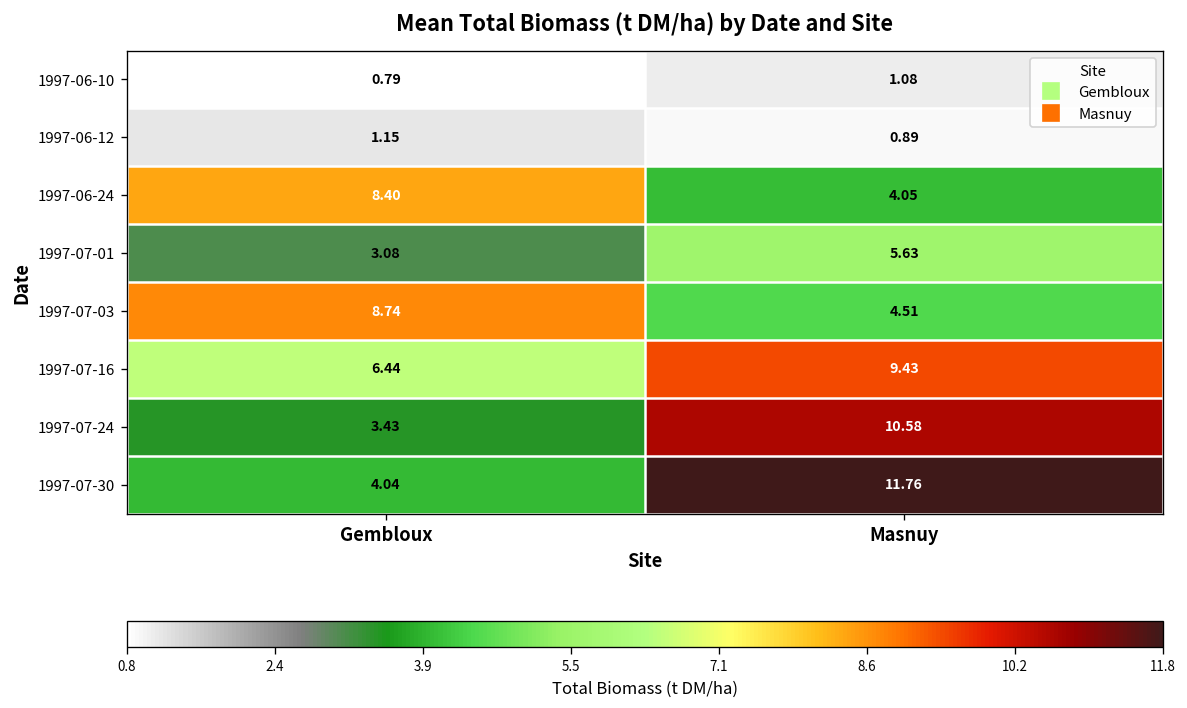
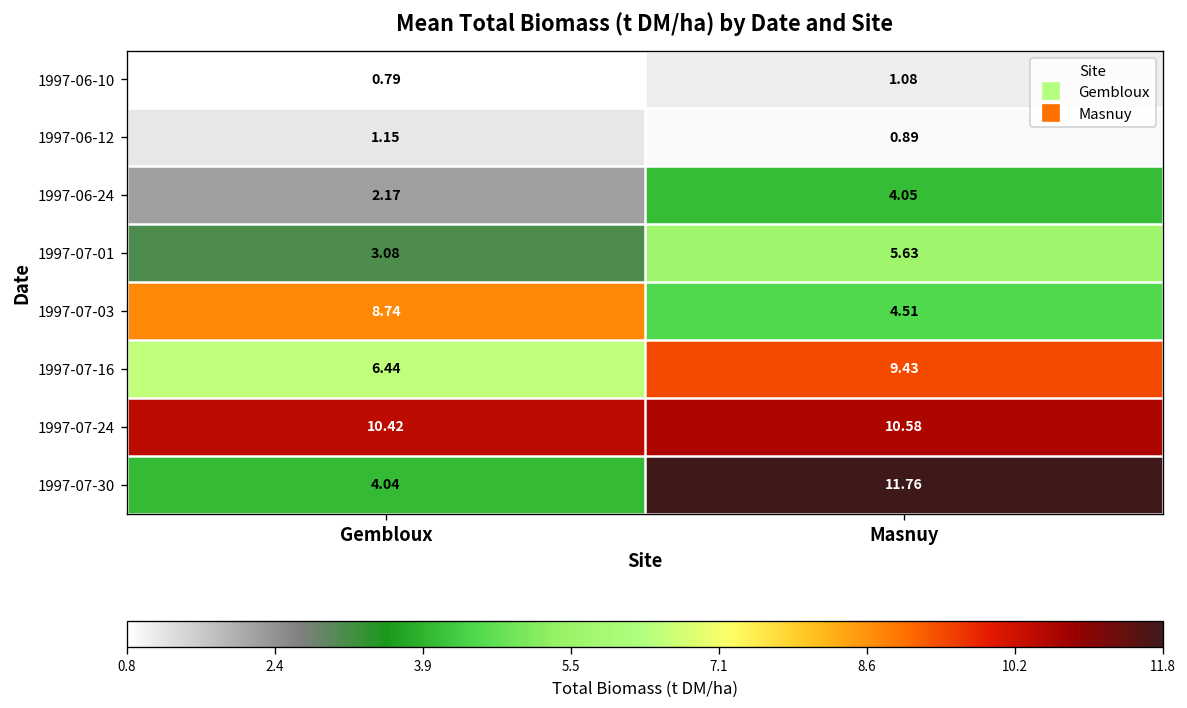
  {
    "1997-06-10": {
      "Gembloux": 0.79,
      "Masnuy": 1.08
    },
    "1997-06-12": {
      "Gembloux": 1.15,
      "Masnuy": 0.89
    },
    "1997-06-24": {
-     "Gembloux": 8.40,
+     "Gembloux": 2.17,
      "Masnuy": 4.05
    },
    "1997-07-01": {
      "Gembloux": 3.08,
      "Masnuy": 5.63
    },
    "1997-07-03": {
      "Gembloux": 8.74,
      "Masnuy": 4.51
    },
    "1997-07-16": {
      "Gembloux": 6.44,
      "Masnuy": 9.43
    },
    "1997-07-24": {
-     "Gembloux": 3.43,
+     "Gembloux": 10.42,
      "Masnuy": 10.58
    },
    "1997-07-30": {
      "Gembloux": 4.04,
      "Masnuy": 11.76
    }
  }
